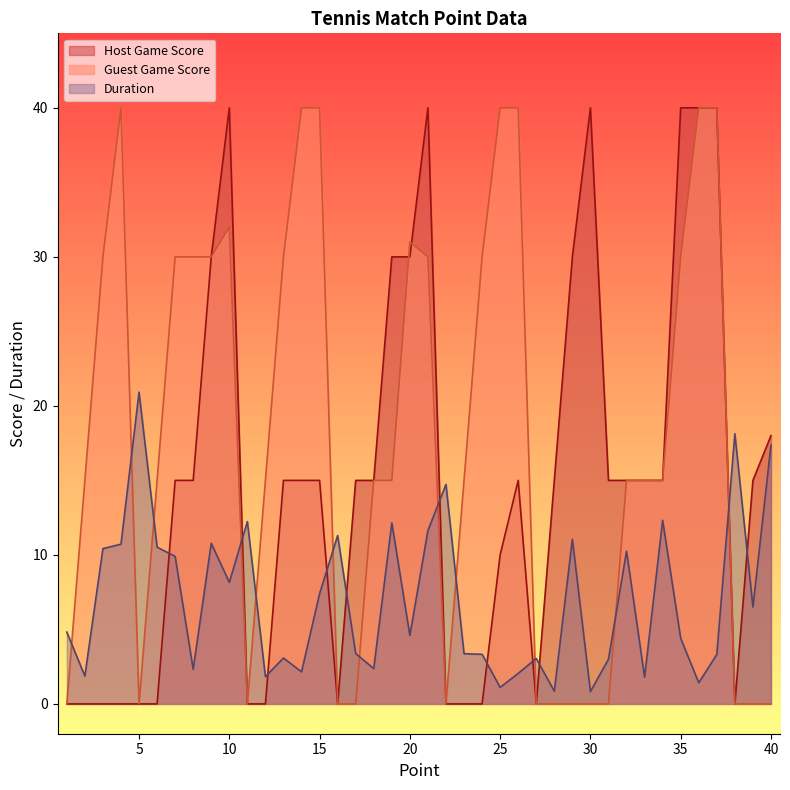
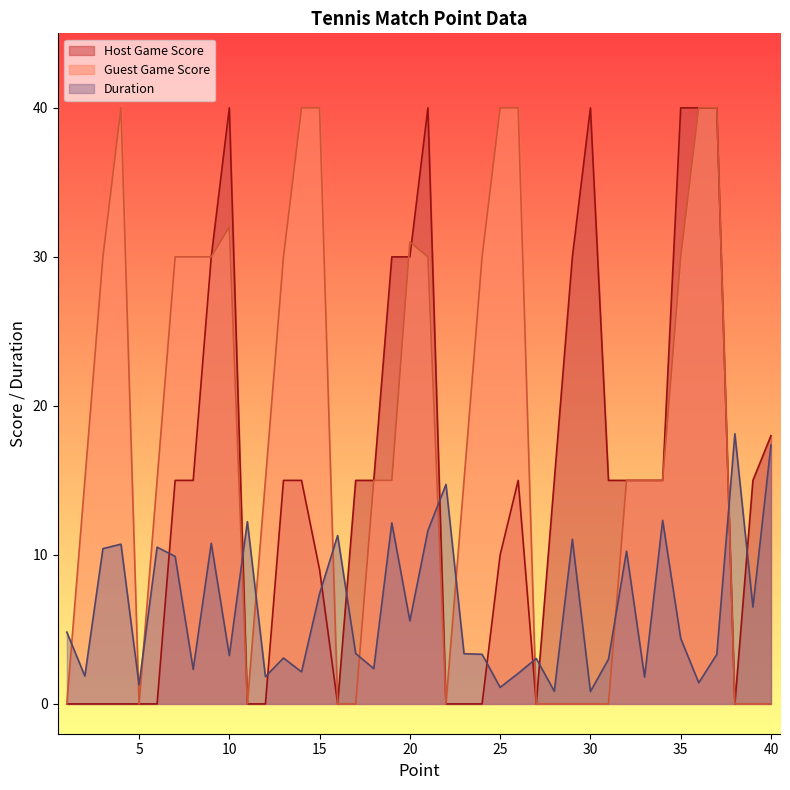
  {
    "Host Game Score": {
      "10": 40,
-     "15": 15,
+     "15": 9,
      "20": 30,
      "25": 10,
      "30": 40,
      "35": 40,
      "40": 18
    },
    "Guest Game Score": {
      "10": 32.0,
      "15": 40.0,
      "20": 31.0,
      "25": 40.0,
      "30": 0.0,
      "35": 30.0,
      "40": 0.0
    },
    "Duration": {
-     "5": 20.9,
-     "10": 8.2,
+     "5": 1.3,
+     "10": 3.3,
      "15": 7.4,
-     "20": 4.6,
+     "20": 5.6,
      "25": 1.1,
      "30": 0.8,
      "35": 4.4,
      "40": 17.4
    }
  }
